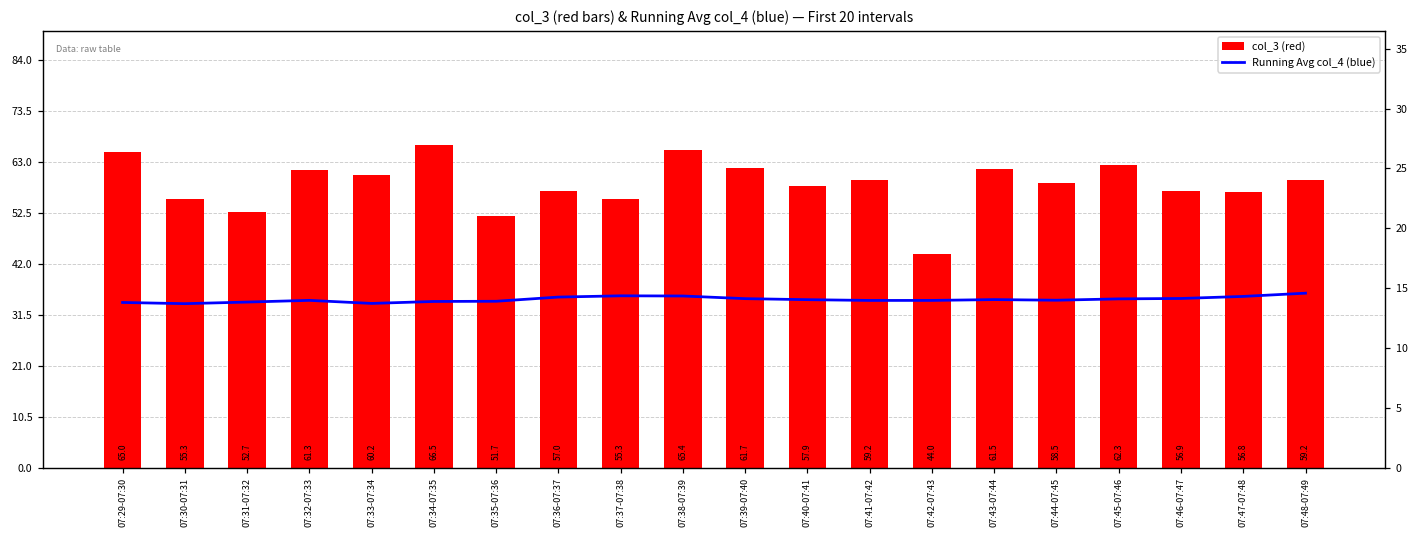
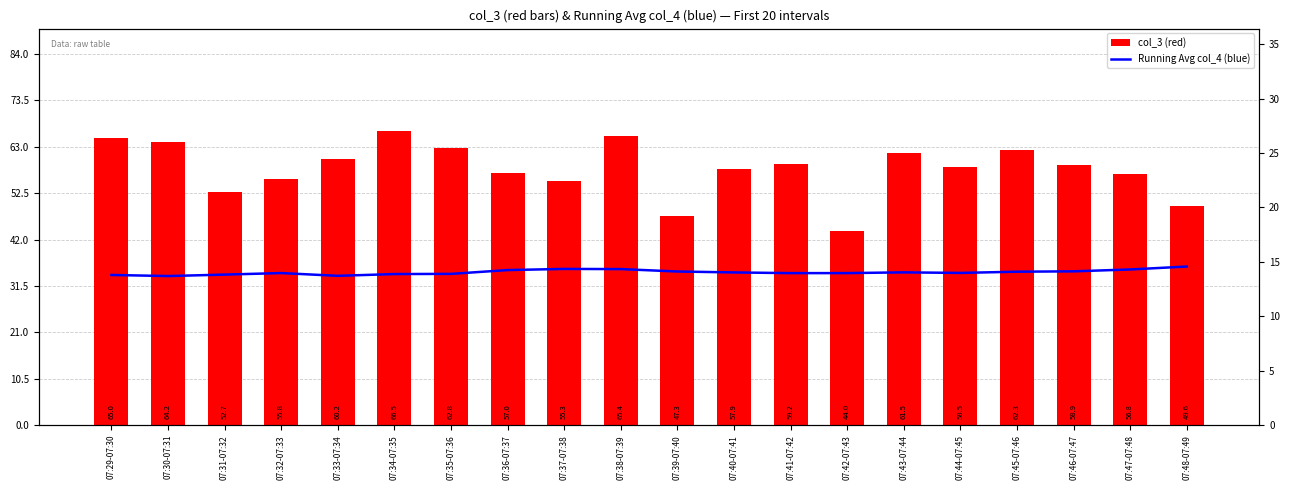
  {
    "col_3 (red)": {
      "07:29-07:30": 65.0,
-     "07:30-07:31": 55.3,
+     "07:30-07:31": 64.2,
      "07:31-07:32": 52.7,
-     "07:32-07:33": 61.3,
+     "07:32-07:33": 55.8,
      "07:33-07:34": 60.2,
      "07:34-07:35": 66.5,
-     "07:35-07:36": 51.7,
+     "07:35-07:36": 62.8,
      "07:36-07:37": 57.0,
      "07:37-07:38": 55.3,
      "07:38-07:39": 65.4,
-     "07:39-07:40": 61.7,
+     "07:39-07:40": 47.3,
      "07:40-07:41": 57.9,
      "07:41-07:42": 59.2,
      "07:42-07:43": 44.0,
      "07:43-07:44": 61.5,
      "07:44-07:45": 58.5,
      "07:45-07:46": 62.3,
-     "07:46-07:47": 56.9,
+     "07:46-07:47": 58.9,
      "07:47-07:48": 56.8,
-     "07:48-07:49": 59.2
+     "07:48-07:49": 49.6
    }
  }
